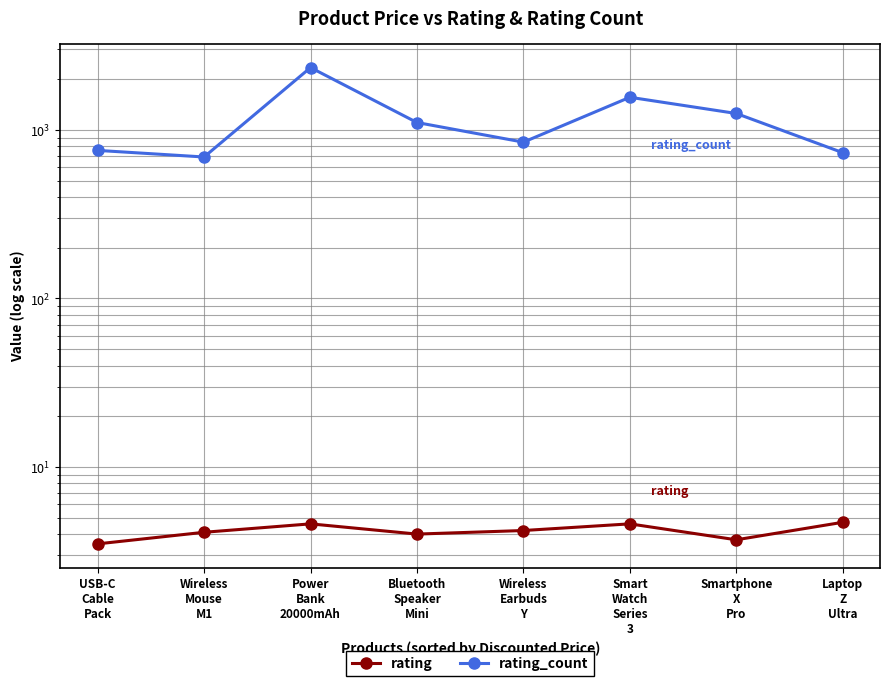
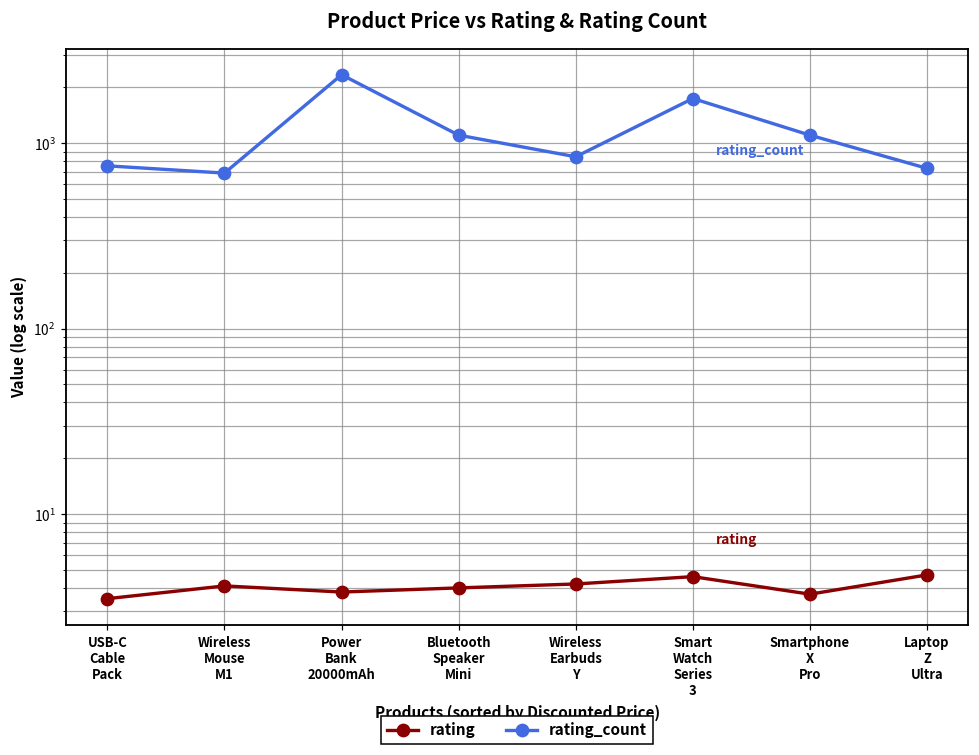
  {
    "rating": {
      "USB-C Cable Pack": 3.5,
      "Wireless Mouse M1": 4.1,
-     "Power Bank 20000mAh": 4.6,
+     "Power Bank 20000mAh": 3.8,
      "Bluetooth Speaker Mini": 4.0,
      "Wireless Earbuds Y": 4.2,
      "Smart Watch Series 3": 4.6,
      "Smartphone X Pro": 3.7,
      "Laptop Z Ultra": 4.7
    },
    "rating_count": {
      "USB-C Cable Pack": 800,
      "Wireless Mouse M1": 690,
      "Power Bank 20000mAh": 2300,
      "Bluetooth Speaker Mini": 1100,
      "Wireless Earbuds Y": 800,
-     "Smart Watch Series 3": 1600,
-     "Smartphone X Pro": 1300,
+     "Smart Watch Series 3": 1700,
+     "Smartphone X Pro": 1100,
      "Laptop Z Ultra": 730
    }
  }
